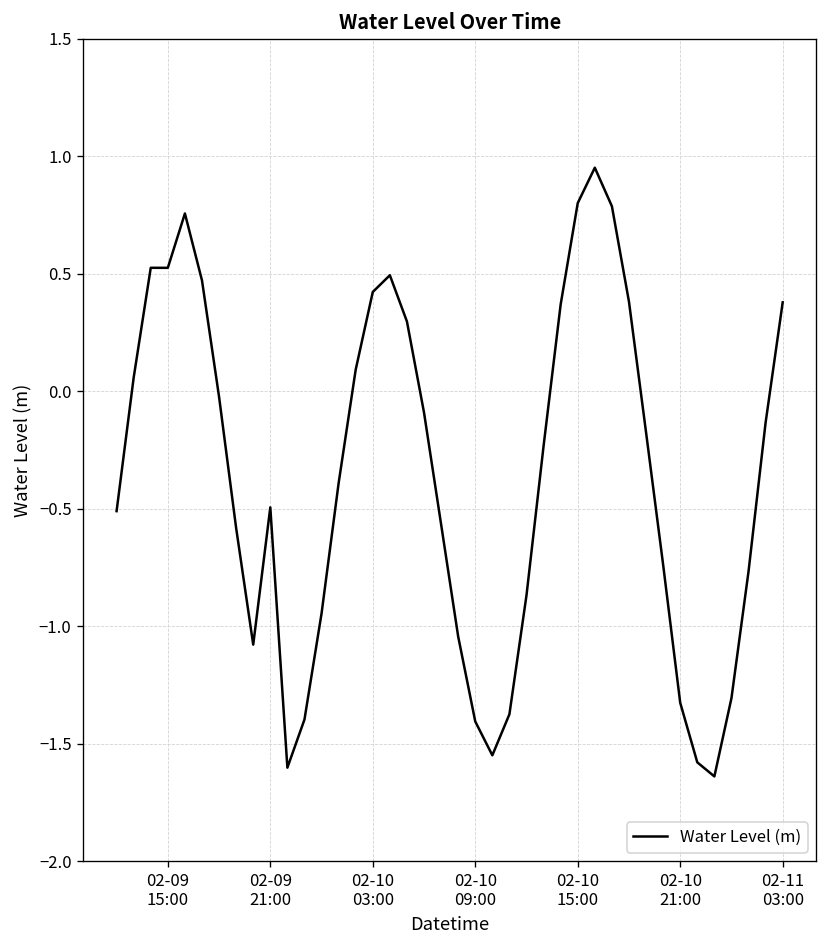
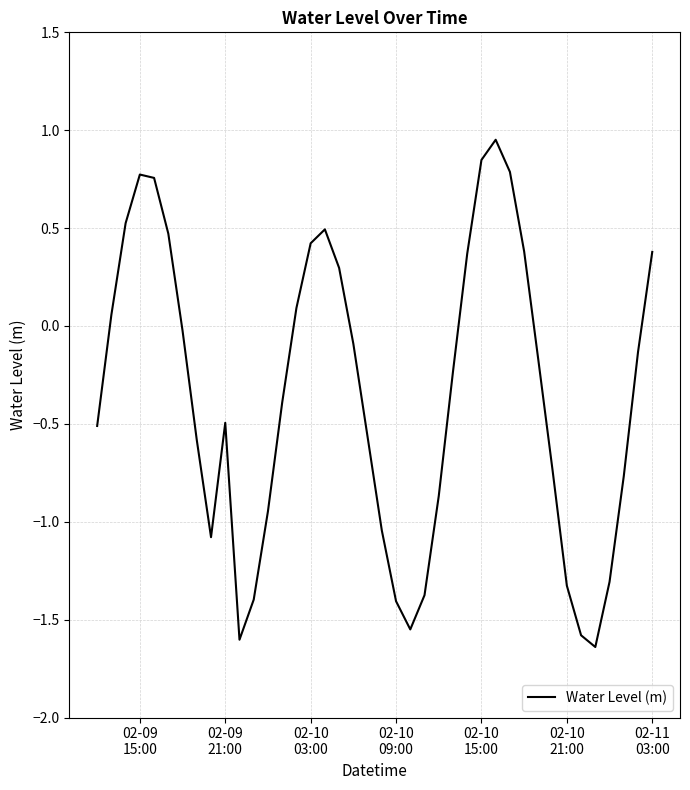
  {
-   "02-09 15:00": 0.53,
+   "02-09 15:00": 0.77,
    "02-09 21:00": -0.49,
    "02-10 03:00": 0.42,
    "02-10 09:00": -1.41,
-   "02-10 15:00": 0.80,
+   "02-10 15:00": 0.85,
    "02-10 21:00": -1.33,
    "02-11 03:00": 0.38
  }
